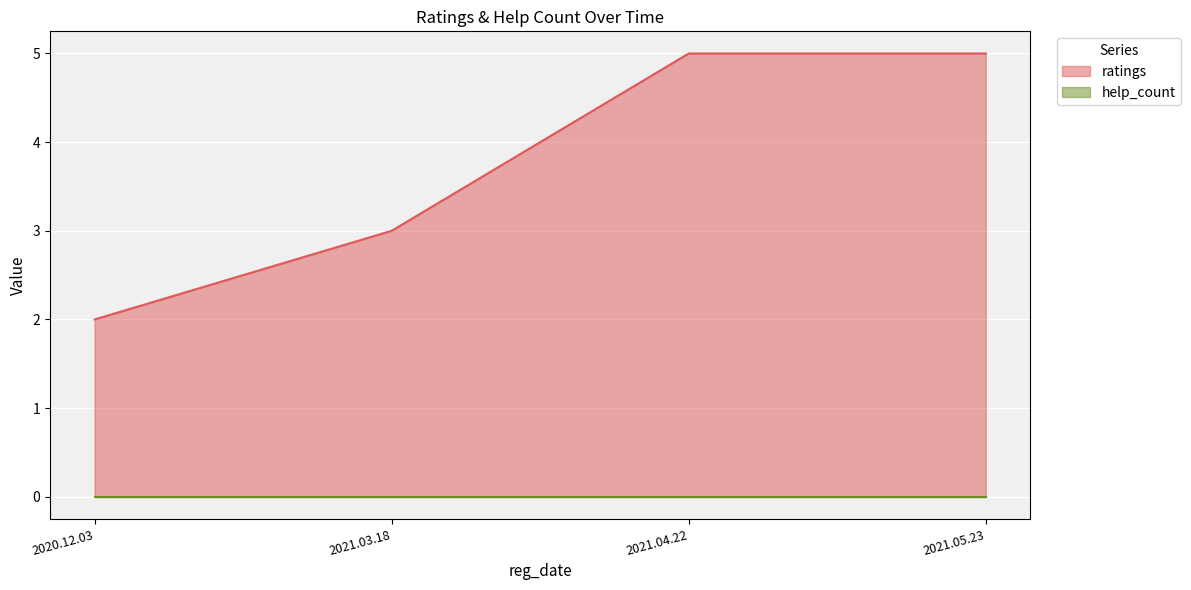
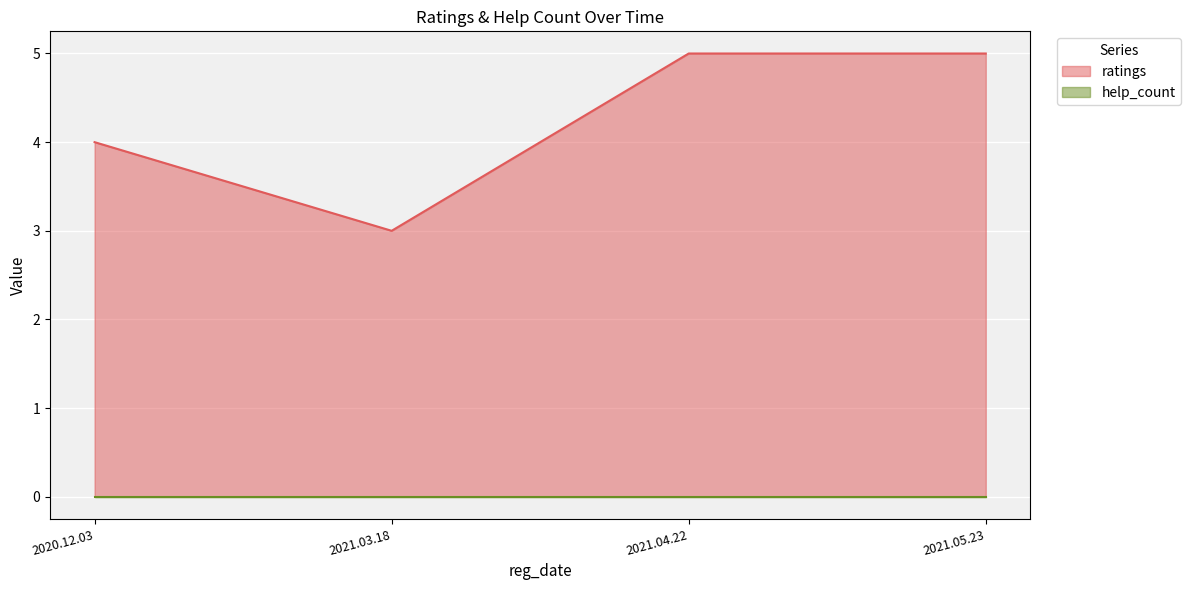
  {
    "ratings": {
-     "2020.12.03": 2,
+     "2020.12.03": 4,
      "2021.03.18": 3,
      "2021.04.22": 5,
      "2021.05.23": 5
    },
    "help_count": {
      "2020.12.03": 0,
      "2021.03.18": 0,
      "2021.04.22": 0,
      "2021.05.23": 0
    }
  }
